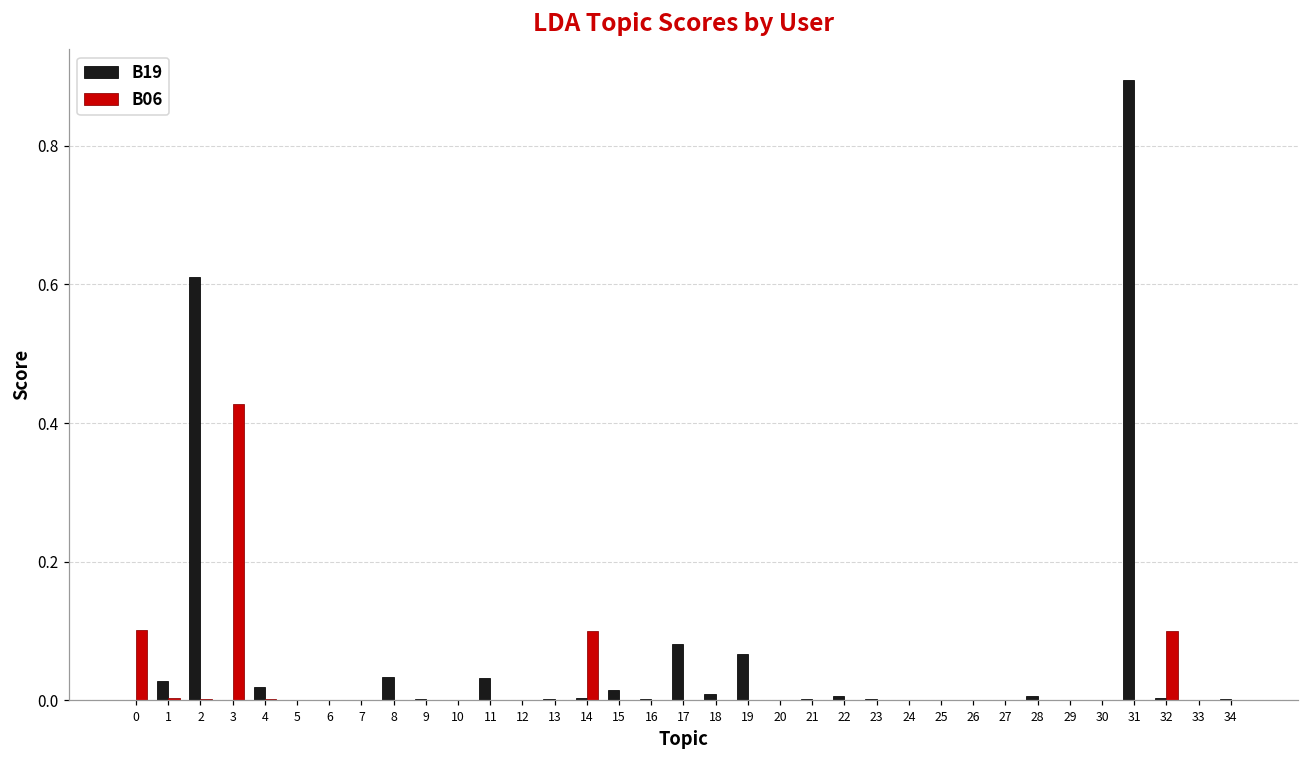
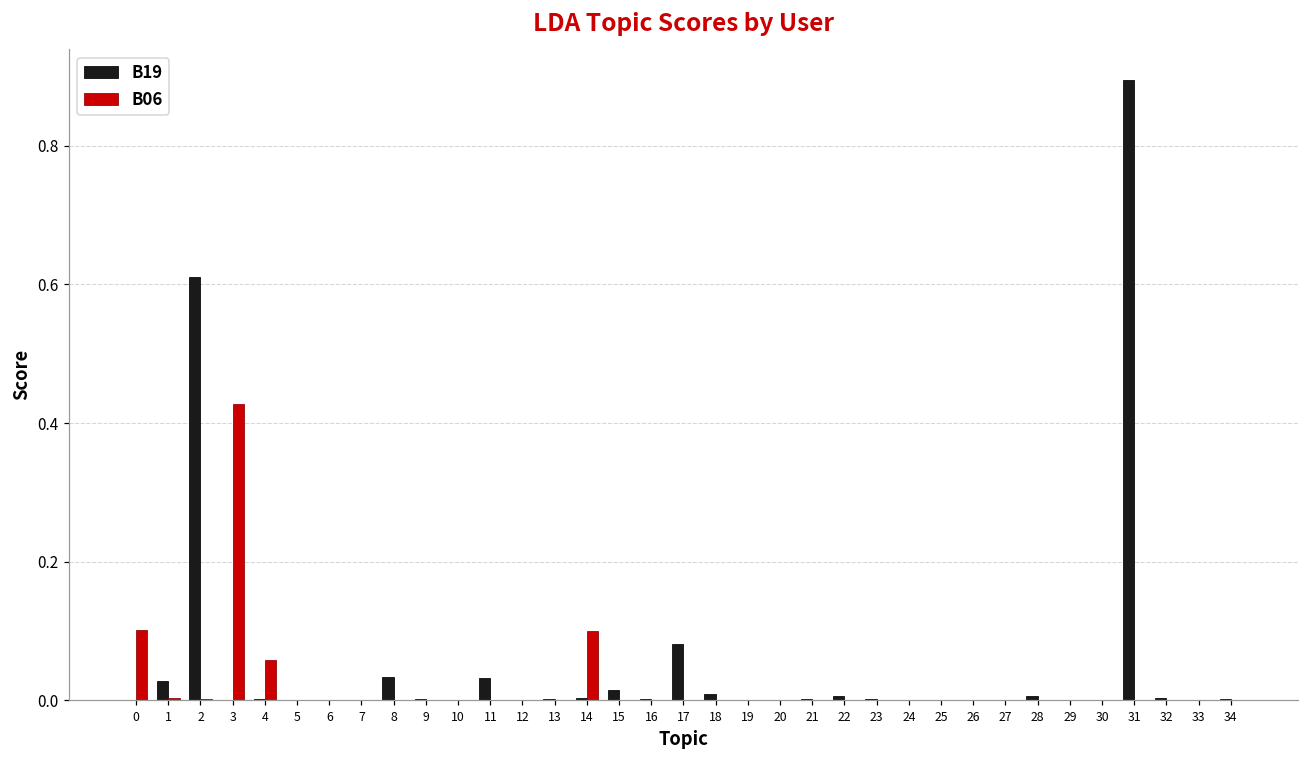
  {
    "B19": {
      "1": 0.03,
      "2": 0.61,
-     "4": 0.02,
+     "4": 0.00,
      "8": 0.03,
      "11": 0.03,
      "15": 0.01,
      "17": 0.08,
      "18": 0.01,
-     "19": 0.07,
+     "19": 0.00,
      "22": 0.01,
      "28": 0.01,
      "31": 0.89
    },
    "B06": {
      "0": 0.10,
      "3": 0.43,
-     "4": 0.00,
+     "4": 0.06,
      "5": 0.00,
      "6": 0.00,
      "7": 0.00,
      "8": 0.00,
      "9": 0.00,
      "10": 0.00,
      "11": 0.00,
      "12": 0.00,
      "13": 0.00,
      "14": 0.10,
      "15": 0.00,
      "16": 0.00,
      "17": 0.00,
      "18": 0.00,
      "19": 0.00,
      "20": 0.00,
      "21": 0.00,
      "22": 0.00,
      "23": 0.00,
      "24": 0.00,
      "25": 0.00,
      "26": 0.00,
      "27": 0.00,
      "28": 0.00,
      "29": 0.00,
      "30": 0.00,
      "31": 0.00,
-     "32": 0.1,
+     "32": 0.0,
      "33": 0.00,
      "34": 0.00
    }
  }
